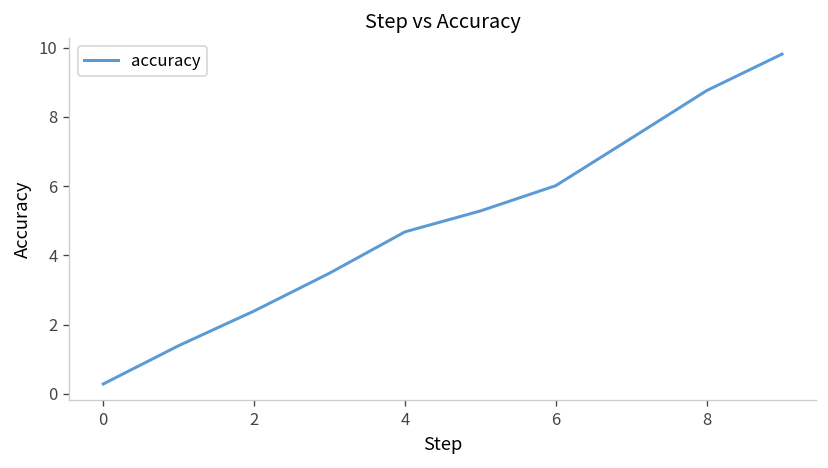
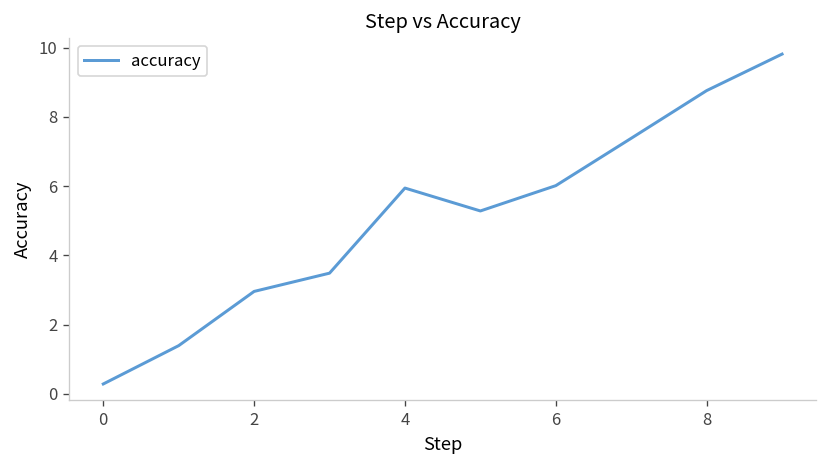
  {
    "0": 0.3,
-   "2": 2.4,
-   "4": 4.7,
+   "2": 3.0,
+   "4": 5.9,
    "6": 6.0,
    "8": 8.8
  }
